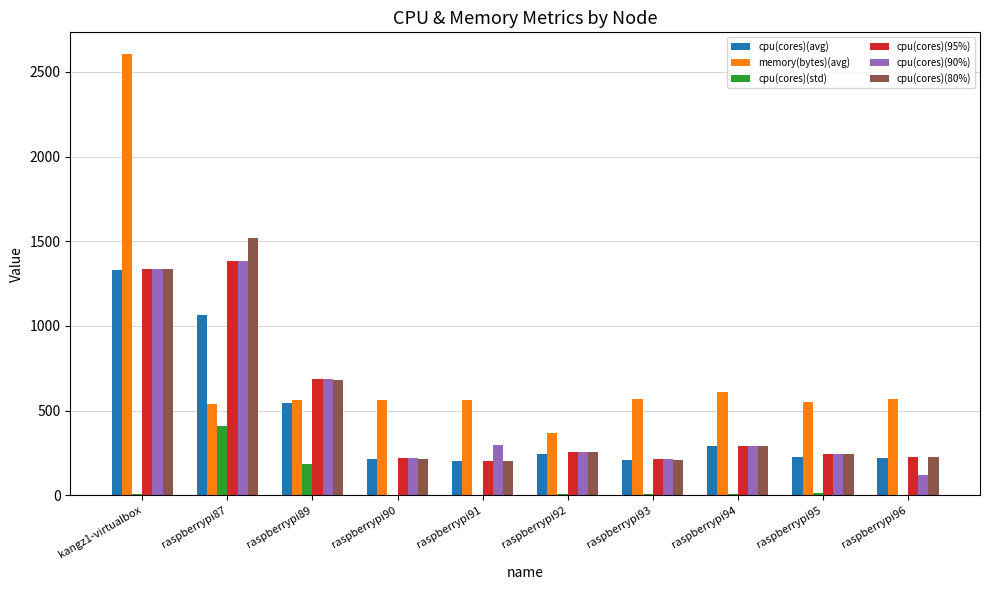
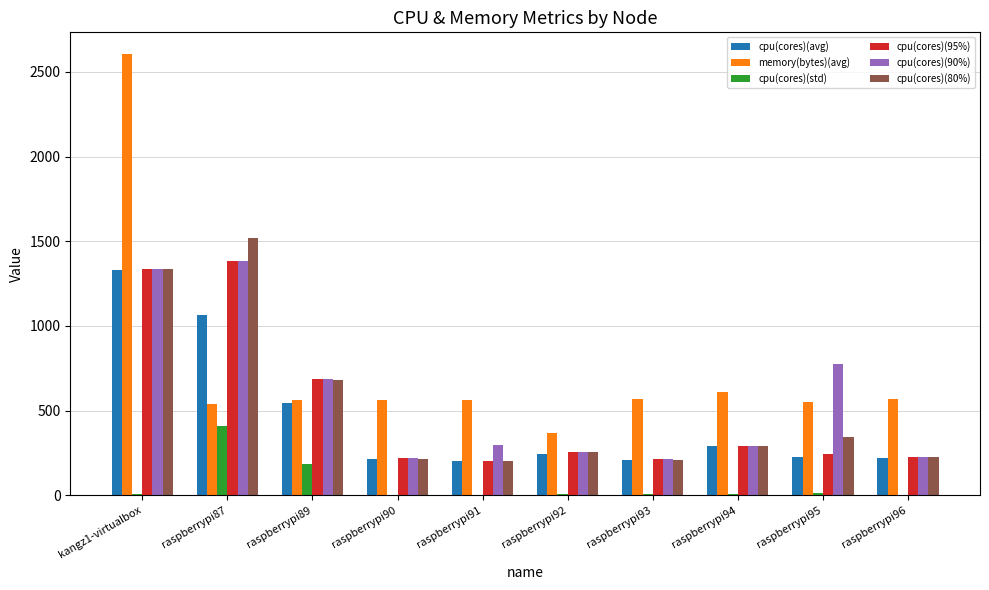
  {
    "cpu(cores)(avg)": {
      "kangz1-virtualbox": 1330,
      "raspberrypi87": 1060,
      "raspberrypi89": 550,
      "raspberrypi90": 210,
      "raspberrypi91": 200,
      "raspberrypi92": 250,
      "raspberrypi93": 210,
      "raspberrypi94": 290,
      "raspberrypi95": 230,
      "raspberrypi96": 220
    },
    "memory(bytes)(avg)": {
      "kangz1-virtualbox": 2600,
      "raspberrypi87": 540,
      "raspberrypi89": 560,
      "raspberrypi90": 560,
      "raspberrypi91": 560,
      "raspberrypi92": 370,
      "raspberrypi93": 570,
      "raspberrypi94": 610,
      "raspberrypi95": 550,
      "raspberrypi96": 570
    },
    "cpu(cores)(std)": {
      "raspberrypi87": 410,
      "raspberrypi89": 180
    },
    "cpu(cores)(95%)": {
      "kangz1-virtualbox": 1340,
      "raspberrypi87": 1380,
      "raspberrypi89": 690,
      "raspberrypi90": 220,
      "raspberrypi91": 210,
      "raspberrypi92": 260,
      "raspberrypi93": 220,
      "raspberrypi94": 290,
      "raspberrypi95": 240,
      "raspberrypi96": 230
    },
    "cpu(cores)(90%)": {
      "kangz1-virtualbox": 1340,
      "raspberrypi87": 1380,
      "raspberrypi89": 690,
      "raspberrypi90": 220,
      "raspberrypi91": 300,
      "raspberrypi92": 260,
      "raspberrypi93": 220,
      "raspberrypi94": 290,
-     "raspberrypi95": 240,
-     "raspberrypi96": 120
+     "raspberrypi95": 780,
+     "raspberrypi96": 230
    },
    "cpu(cores)(80%)": {
      "kangz1-virtualbox": 1340,
      "raspberrypi87": 1520,
      "raspberrypi89": 680,
      "raspberrypi90": 210,
      "raspberrypi91": 200,
      "raspberrypi92": 260,
      "raspberrypi93": 210,
      "raspberrypi94": 290,
-     "raspberrypi95": 240,
+     "raspberrypi95": 350,
      "raspberrypi96": 230
    }
  }
